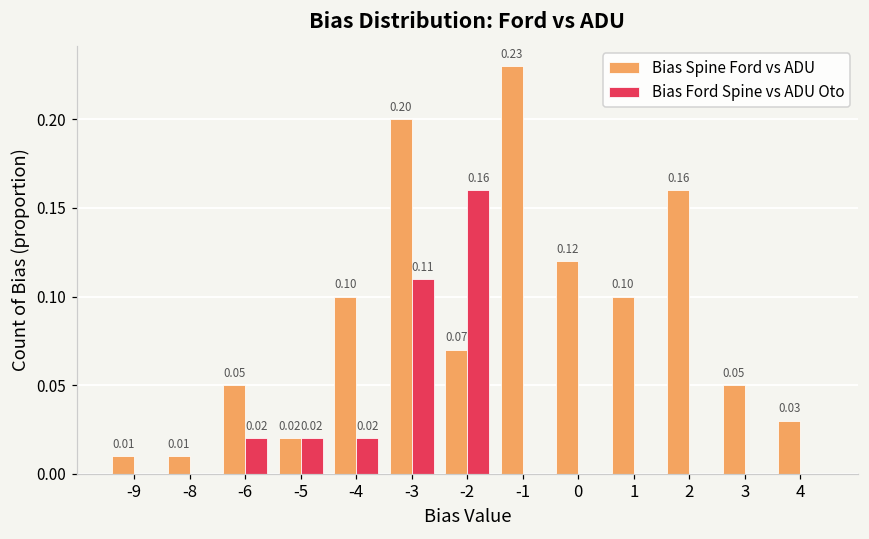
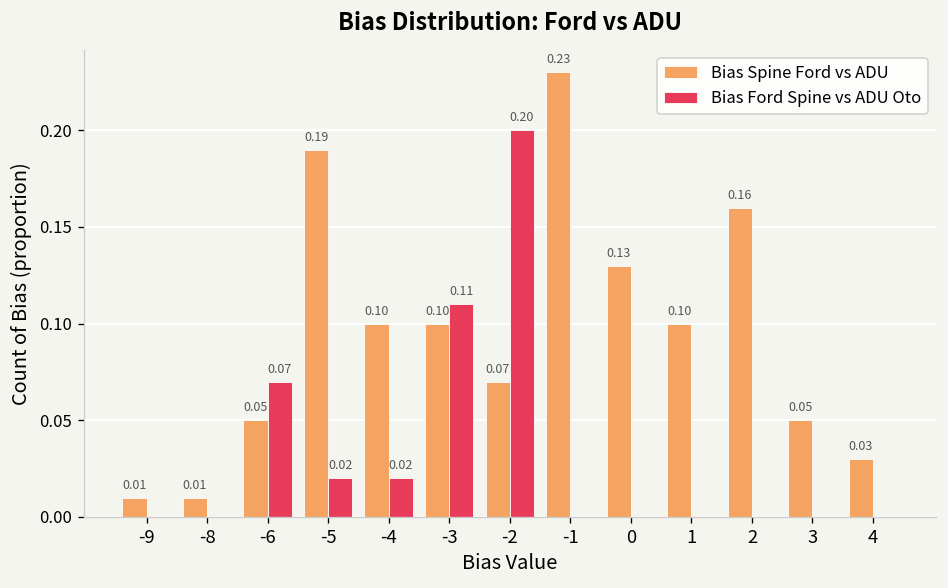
  {
    "Bias Spine Ford vs ADU": {
      "-9": 0.01,
      "-8": 0.01,
      "-6": 0.05,
-     "-5": 0.02,
+     "-5": 0.19,
      "-4": 0.10,
-     "-3": 0.20,
+     "-3": 0.10,
      "-2": 0.07,
      "-1": 0.23,
-     "0": 0.12,
+     "0": 0.13,
      "1": 0.10,
      "2": 0.16,
      "3": 0.05,
      "4": 0.03
    },
    "Bias Ford Spine vs ADU Oto": {
-     "-6": 0.02,
+     "-6": 0.07,
      "-5": 0.02,
      "-4": 0.02,
      "-3": 0.11,
-     "-2": 0.16
+     "-2": 0.20
    }
  }
